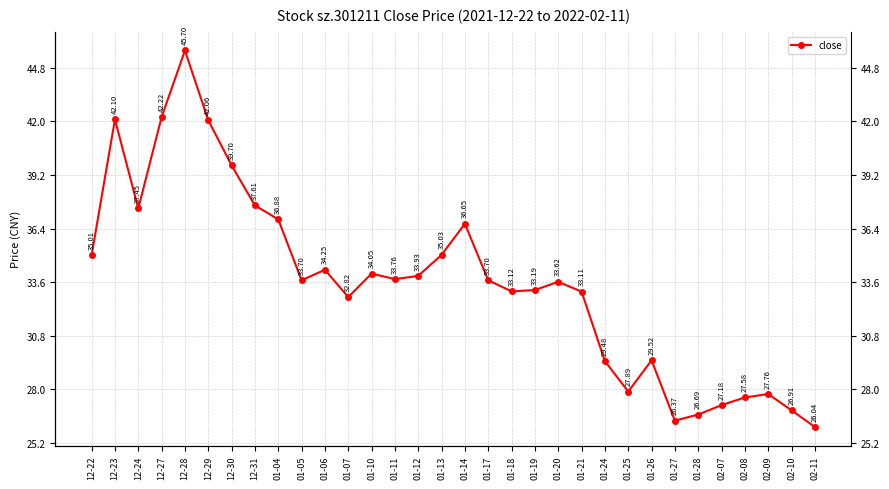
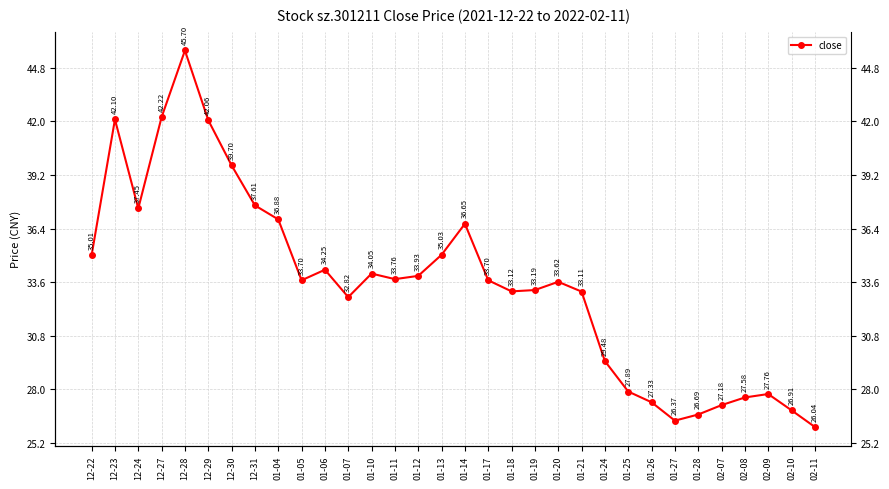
  {
    "12-22": 35.01,
    "12-23": 42.10,
    "12-24": 37.45,
    "12-27": 42.22,
    "12-28": 45.70,
    "12-29": 42.06,
    "12-30": 39.70,
    "12-31": 37.61,
    "01-04": 36.88,
    "01-05": 33.70,
    "01-06": 34.25,
    "01-07": 32.82,
    "01-10": 34.05,
    "01-11": 33.76,
    "01-12": 33.93,
    "01-13": 35.03,
    "01-14": 36.65,
    "01-17": 33.70,
    "01-18": 33.12,
    "01-19": 33.19,
    "01-20": 33.62,
    "01-21": 33.11,
    "01-24": 29.48,
    "01-25": 27.89,
-   "01-26": 29.52,
+   "01-26": 27.33,
    "01-27": 26.37,
    "01-28": 26.69,
    "02-07": 27.18,
    "02-08": 27.58,
    "02-09": 27.76,
    "02-10": 26.91,
    "02-11": 26.04
  }
